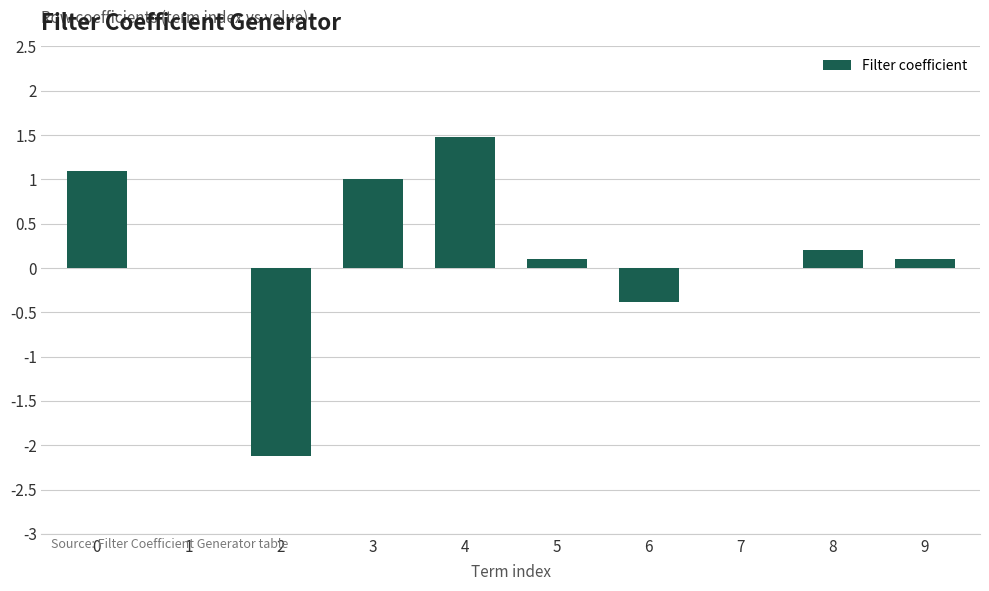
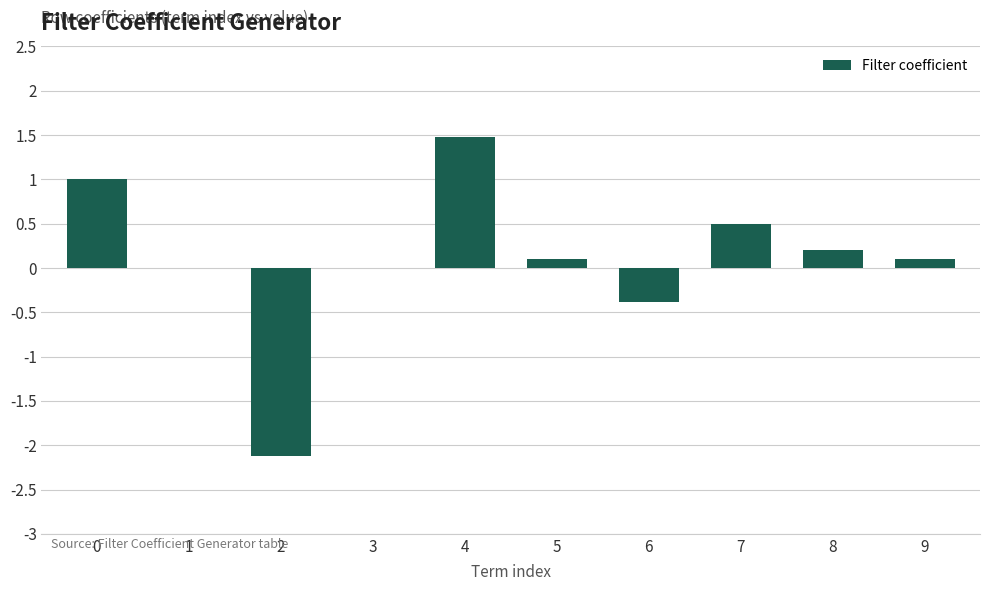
  {
-   "0": 1.1,
+   "0": 1.0,
    "1": 0.0,
    "2": -2.1,
-   "3": 1,
+   "3": 0,
    "4": 1.5,
    "5": 0.1,
    "6": -0.4,
-   "7": 0.0,
+   "7": 0.5,
    "8": 0.2,
    "9": 0.1
  }
